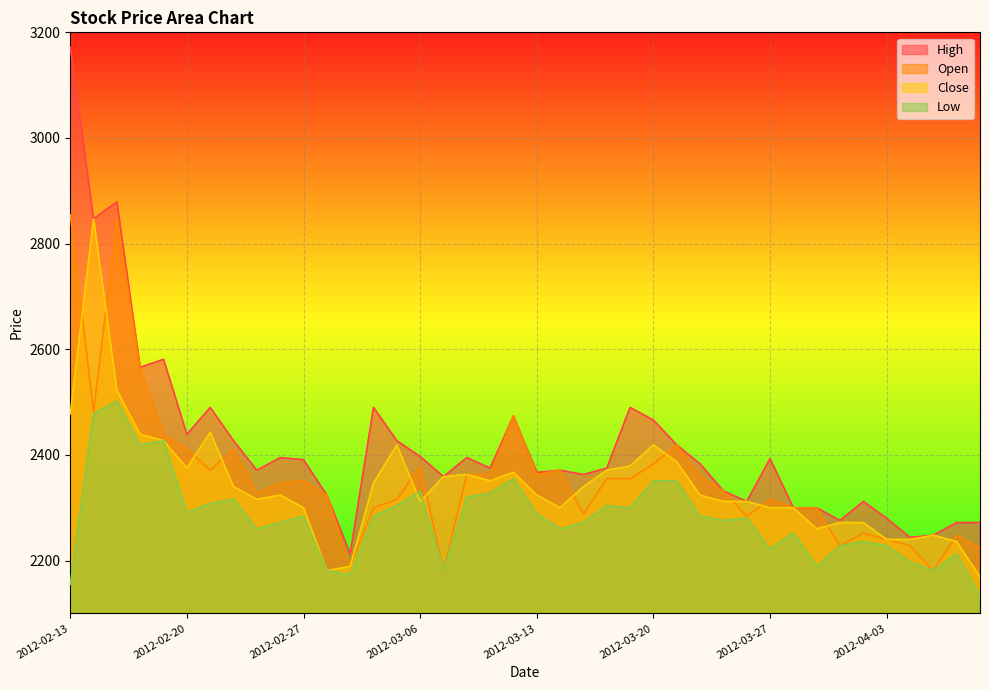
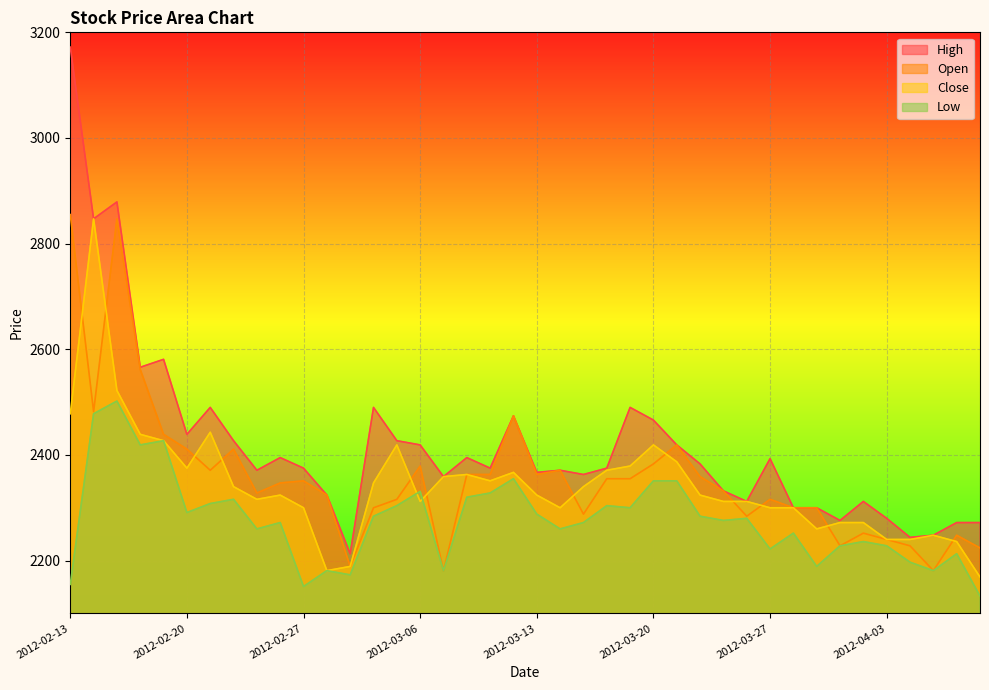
  {
    "High": {
      "2012-02-13": 3170,
      "2012-02-20": 2440,
-     "2012-02-27": 2390,
-     "2012-03-06": 2400,
+     "2012-02-27": 2380,
+     "2012-03-06": 2420,
      "2012-03-20": 2470,
      "2012-03-27": 2390,
      "2012-04-03": 2280
    },
    "Low": {
      "2012-02-13": 2160,
      "2012-02-20": 2290,
-     "2012-02-27": 2280,
+     "2012-02-27": 2150,
      "2012-03-06": 2330,
      "2012-03-13": 2290,
      "2012-03-20": 2350,
      "2012-03-27": 2220,
      "2012-04-03": 2230
    }
  }
